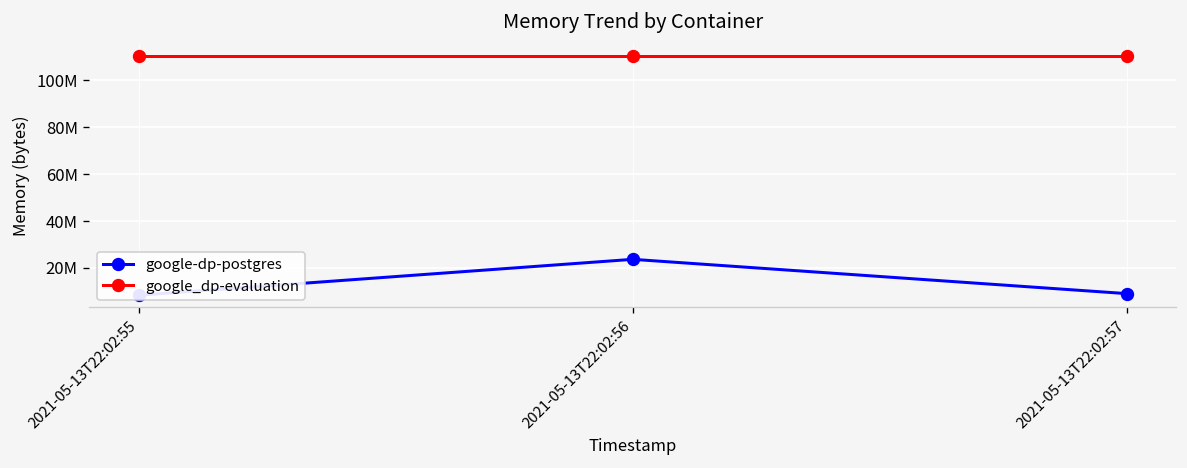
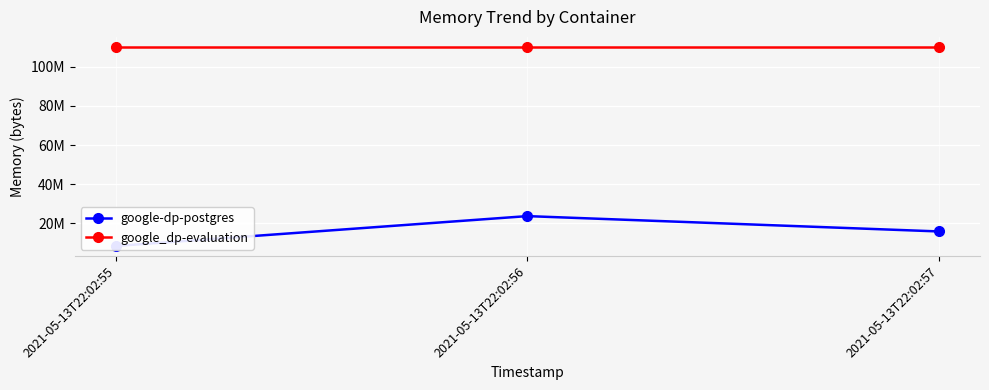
  {
    "google-dp-postgres": {
      "2021-05-13T22:02:56": 24000000,
-     "2021-05-13T22:02:57": 9000000
+     "2021-05-13T22:02:57": 16000000
    },
    "google_dp-evaluation": {
      "2021-05-13T22:02:55": 110000000,
      "2021-05-13T22:02:56": 110000000,
      "2021-05-13T22:02:57": 110000000
    }
  }
